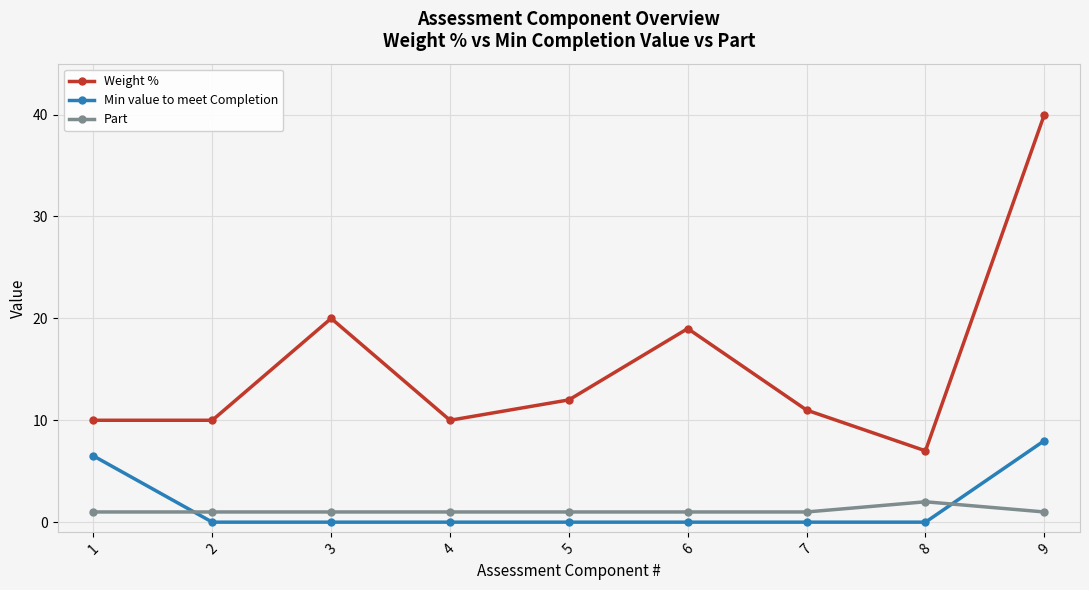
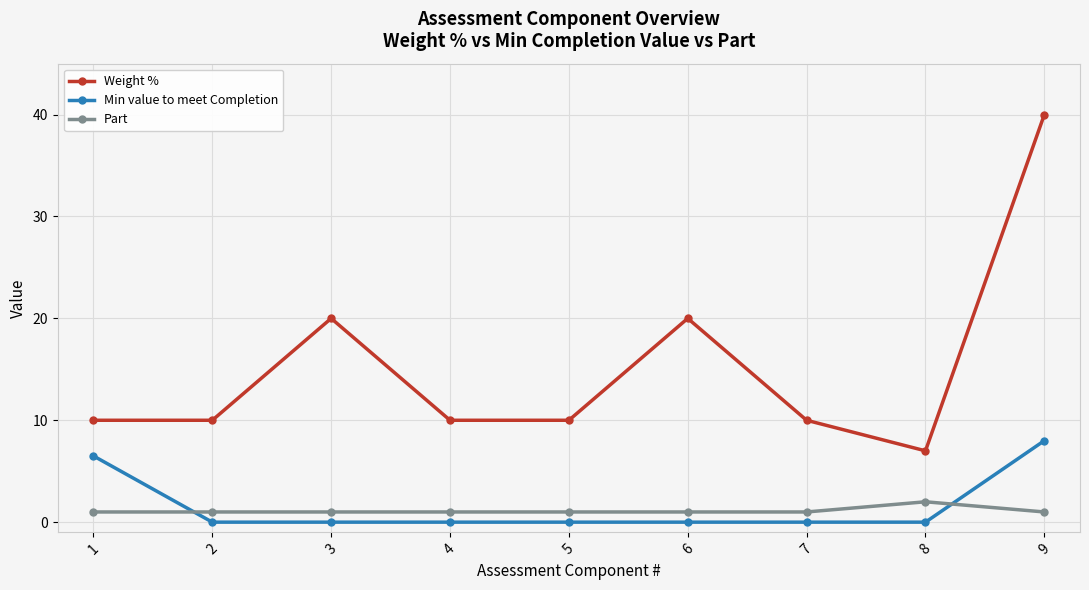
  {
    "Weight %": {
      "1": 10,
      "2": 10,
      "3": 20,
      "4": 10,
-     "5": 12,
-     "6": 19,
-     "7": 11,
+     "5": 10,
+     "6": 20,
+     "7": 10,
      "8": 7,
      "9": 40
    },
    "Min value to meet Completion": {
      "1": 6.5,
      "2": 0,
      "3": 0,
      "4": 0,
      "5": 0,
      "6": 0,
      "7": 0,
      "8": 0,
      "9": 8
    },
    "Part": {
      "1": 1,
      "2": 1,
      "3": 1,
      "4": 1,
      "5": 1,
      "6": 1,
      "7": 1,
      "8": 2,
      "9": 1
    }
  }
